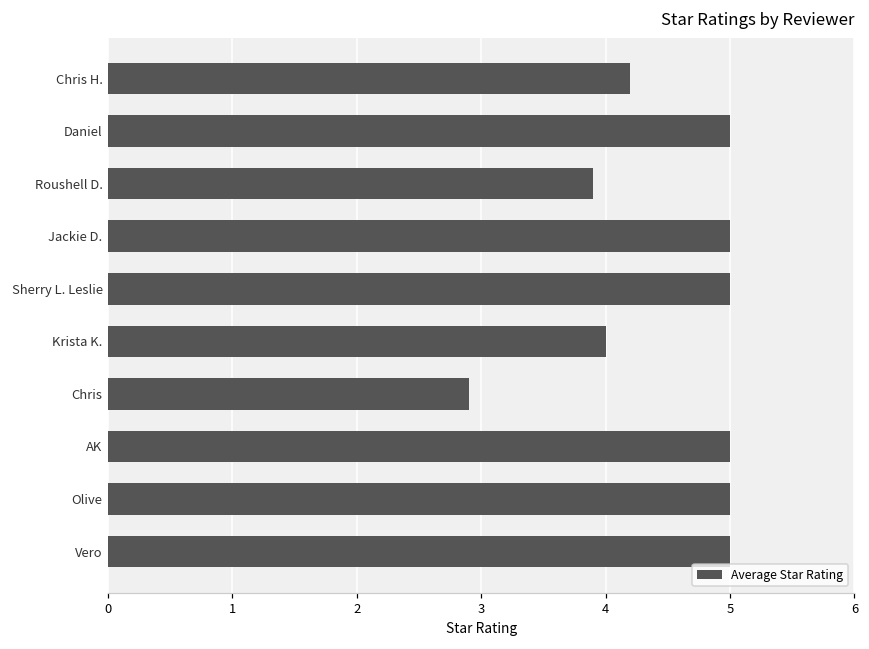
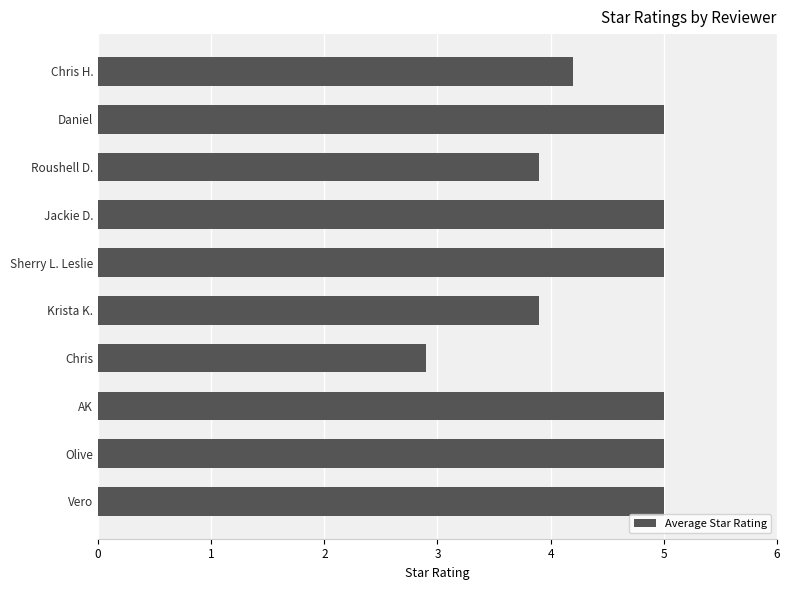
  {
    "Chris H.": 4.2,
    "Daniel": 5.0,
    "Roushell D.": 3.9,
    "Jackie D.": 5.0,
    "Sherry L. Leslie": 5.0,
-   "Krista K.": 4.0,
+   "Krista K.": 3.9,
    "Chris": 2.9,
    "AK": 5.0,
    "Olive": 5.0,
    "Vero": 5.0
  }
